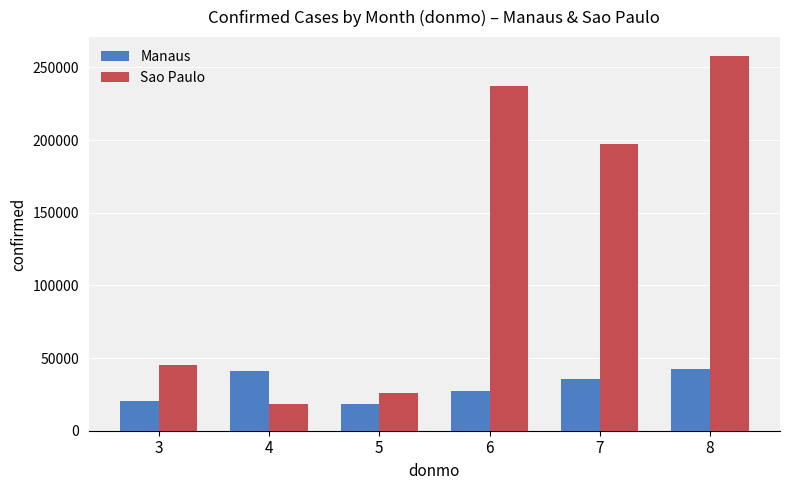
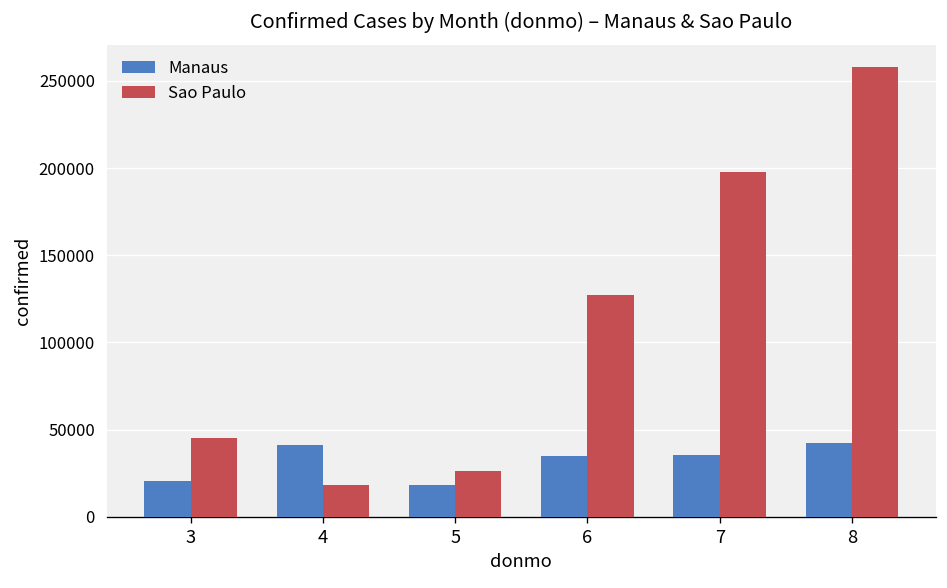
  {
    "Manaus": {
      "3": 21000,
      "4": 41000,
      "5": 18000,
-     "6": 27000,
+     "6": 35000,
      "7": 36000,
      "8": 42000
    },
    "Sao Paulo": {
      "3": 45000,
      "4": 18000,
      "5": 26000,
-     "6": 237000,
+     "6": 127000,
      "7": 198000,
      "8": 258000
    }
  }
